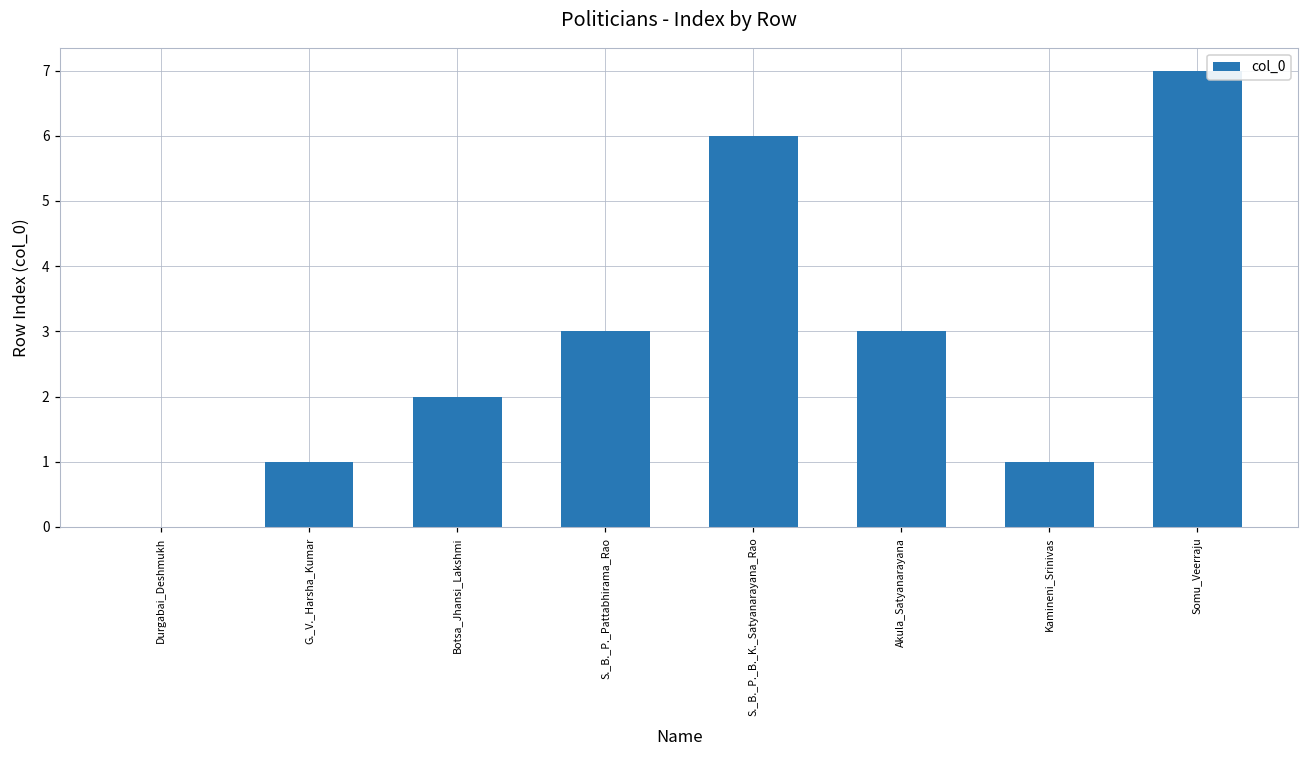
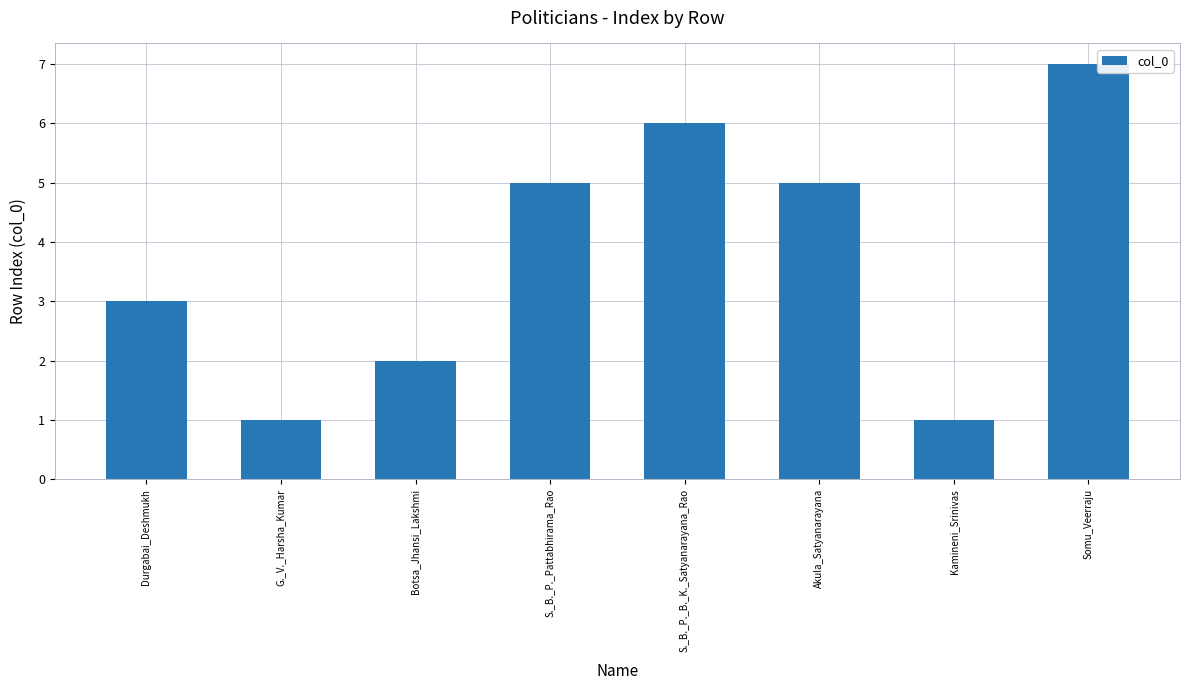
  {
-   "Durgabai_Deshmukh": 0,
+   "Durgabai_Deshmukh": 3,
    "G._V._Harsha_Kumar": 1,
    "Botsa_Jhansi_Lakshmi": 2,
-   "S._B._P._Pattabhirama_Rao": 3,
+   "S._B._P._Pattabhirama_Rao": 5,
    "S._B._P._B._K._Satyanarayana_Rao": 6,
-   "Akula_Satyanarayana": 3,
+   "Akula_Satyanarayana": 5,
    "Kamineni_Srinivas": 1,
    "Somu_Veerraju": 7
  }
